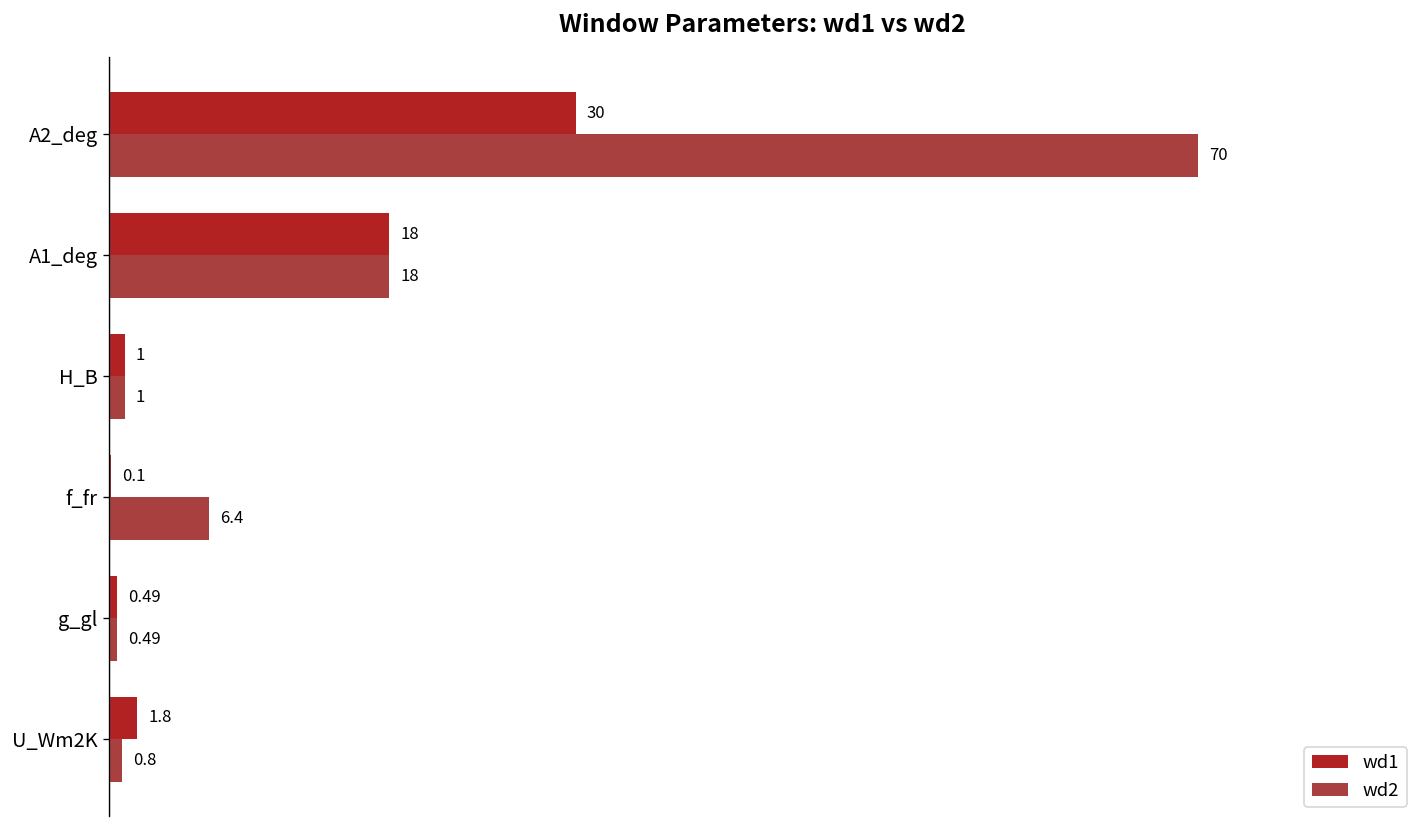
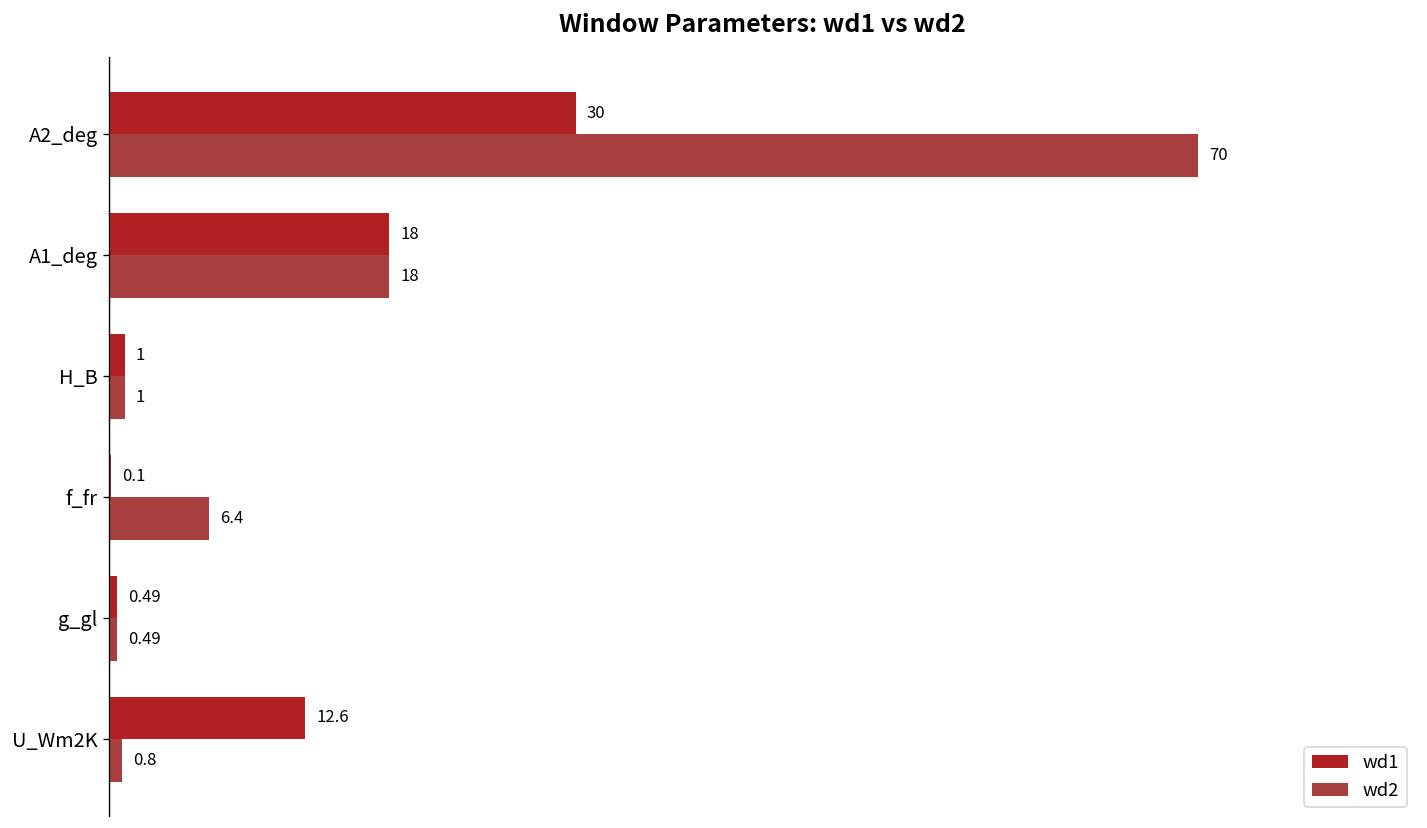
  {
    "wd1": {
      "A2_deg": 30,
      "A1_deg": 18,
      "H_B": 1,
      "f_fr": 0.1,
      "g_gl": 0.49,
-     "U_Wm2K": 1.8
+     "U_Wm2K": 12.6
    },
    "wd2": {
      "A2_deg": 70,
      "A1_deg": 18,
      "H_B": 1,
      "f_fr": 6.4,
      "g_gl": 0.49,
      "U_Wm2K": 0.8
    }
  }
